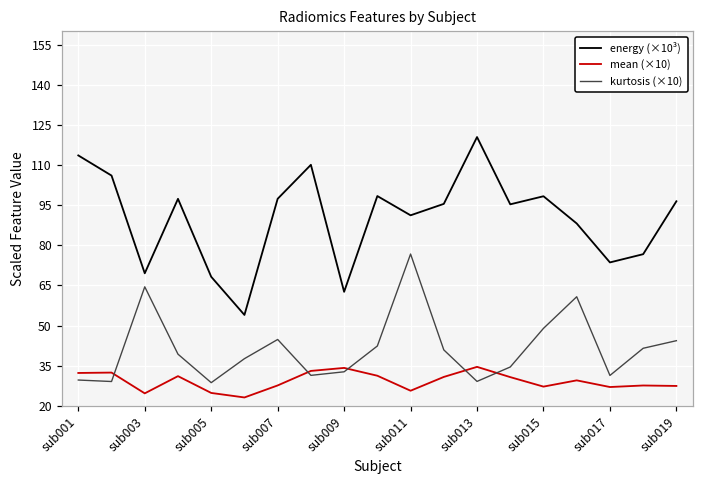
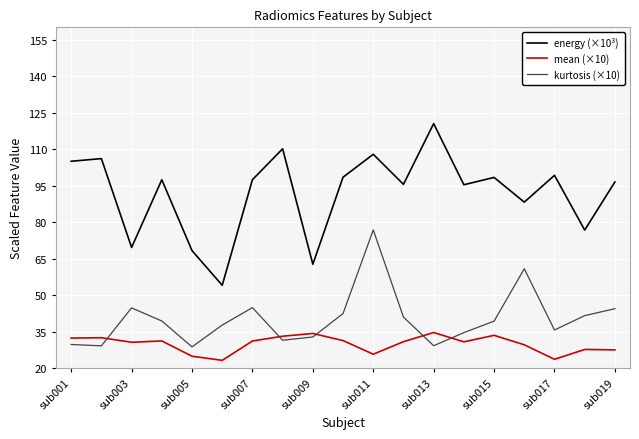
  {
    "energy (×10³)": {
-     "sub001": 114,
+     "sub001": 105,
      "sub003": 70,
      "sub005": 68,
      "sub007": 97,
      "sub009": 63,
-     "sub011": 91,
+     "sub011": 108,
      "sub013": 120,
      "sub015": 98,
-     "sub017": 74,
+     "sub017": 99,
      "sub019": 96
    },
    "mean (×10)": {
      "sub001": 32,
-     "sub003": 25,
+     "sub003": 31,
      "sub005": 25,
-     "sub007": 28,
+     "sub007": 31,
      "sub009": 34,
      "sub011": 26,
      "sub013": 35,
-     "sub015": 27,
-     "sub017": 27,
+     "sub015": 33,
+     "sub017": 24,
      "sub019": 27
    },
    "kurtosis (×10)": {
      "sub001": 30,
-     "sub003": 64,
+     "sub003": 45,
      "sub005": 29,
      "sub007": 45,
      "sub009": 33,
      "sub011": 77,
      "sub013": 29,
-     "sub015": 49,
-     "sub017": 31,
+     "sub015": 39,
+     "sub017": 36,
      "sub019": 44
    }
  }
